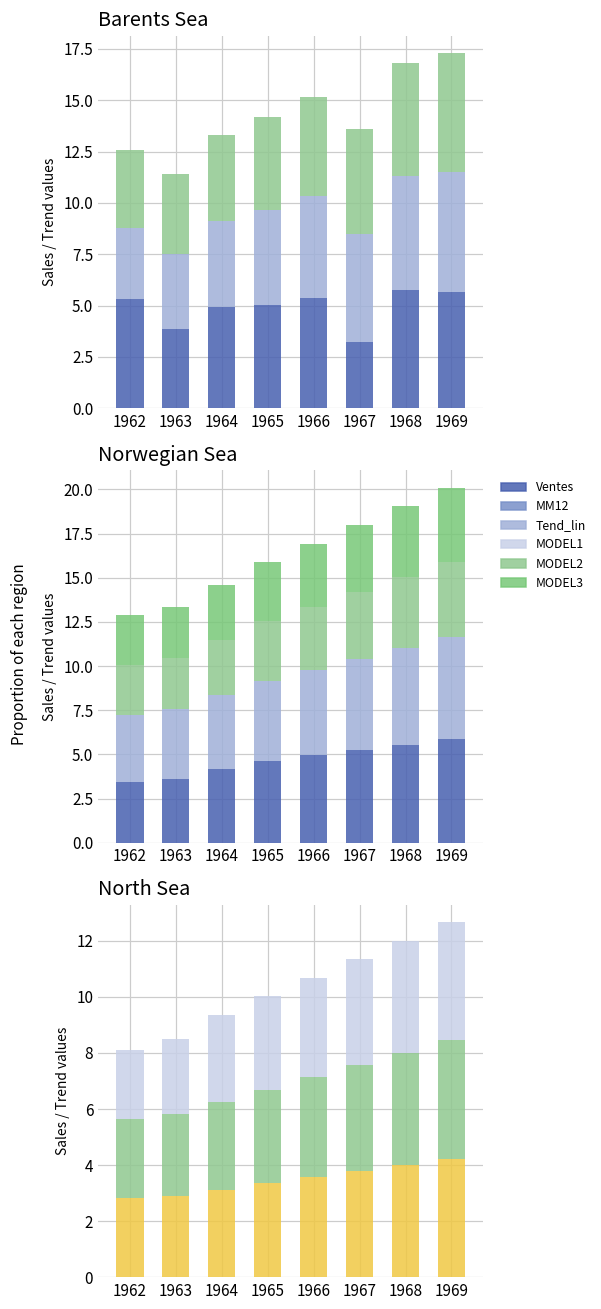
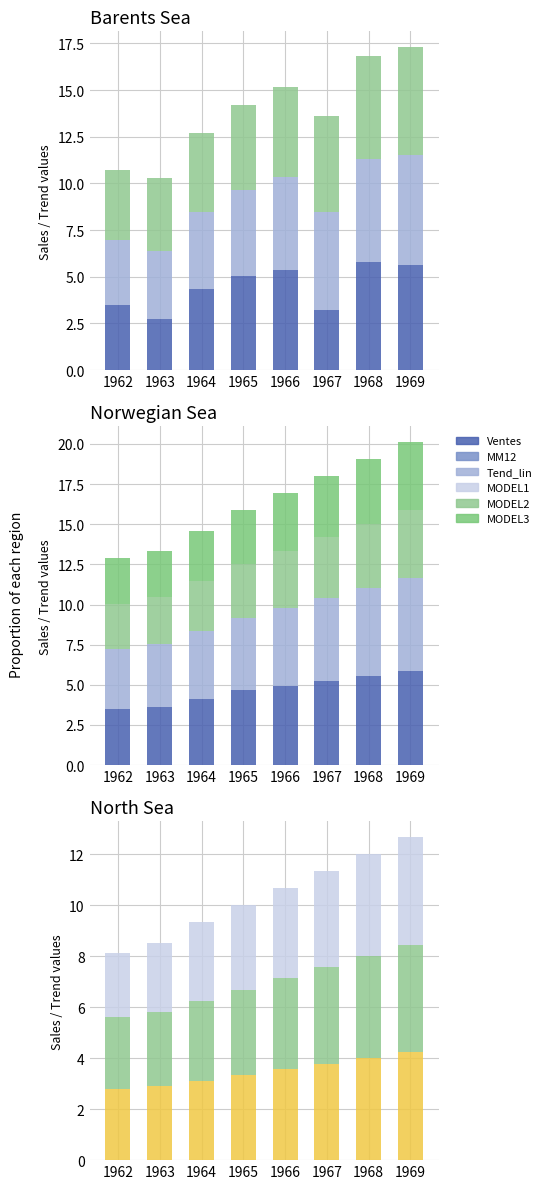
  {
    "Barents Sea": {
      "Ventes": {
-       "1962": 5.3,
-       "1963": 3.9,
-       "1964": 5.0,
+       "1962": 3.5,
+       "1963": 2.8,
+       "1964": 4.3,
        "1965": 5.0,
        "1966": 5.4,
        "1967": 3.2,
        "1968": 5.8,
        "1969": 5.6
      }
    },
    "Norwegian Sea": {
      "Tend_lin": {
        "1962": 3.8,
        "1963": 3.9,
        "1964": 4.2,
        "1965": 4.5,
        "1966": 4.8,
        "1967": 5.2,
        "1968": 5.5,
        "1969": 5.8
      }
    },
    "North Sea": {
      "MODEL2": {
        "1962": 2.8,
        "1963": 2.9,
        "1964": 3.1,
        "1965": 3.3,
        "1966": 3.6,
        "1967": 3.8,
        "1968": 4.0,
        "1969": 4.2
      }
    }
  }
